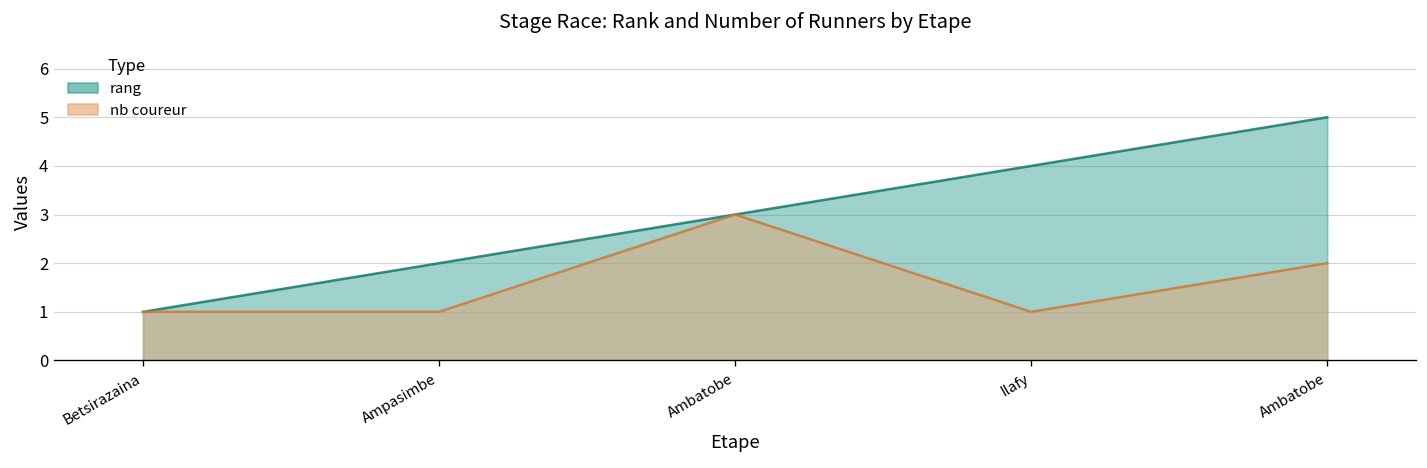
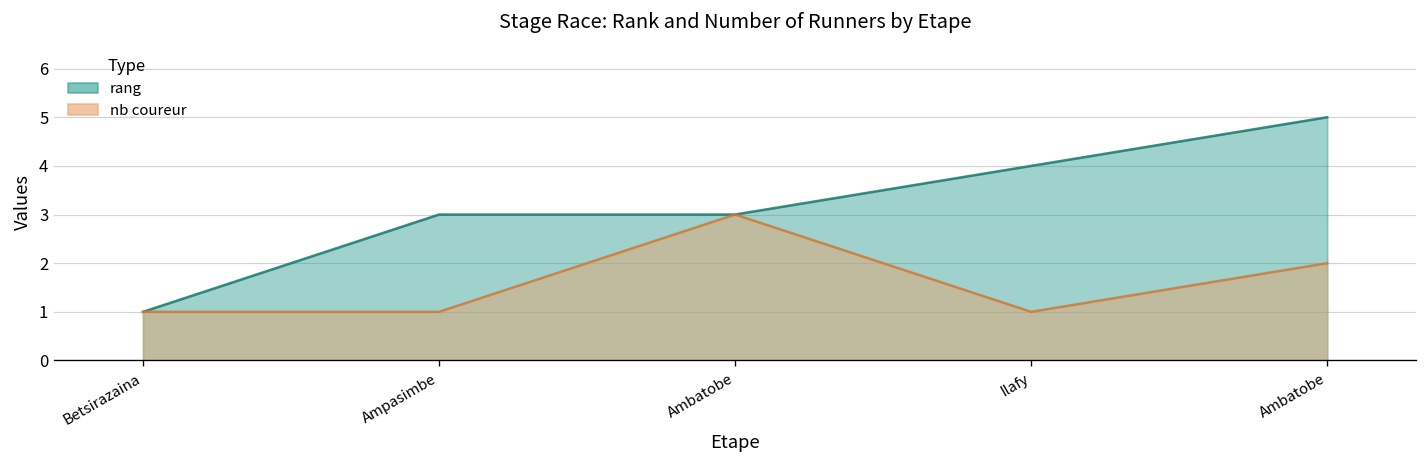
  {
    "rang": {
-     "Ampasimbe": 2,
+     "Ampasimbe": 3,
      "Ilafy": 4
    },
    "nb coureur": {
      "Ampasimbe": 1,
      "Ilafy": 1
    }
  }
